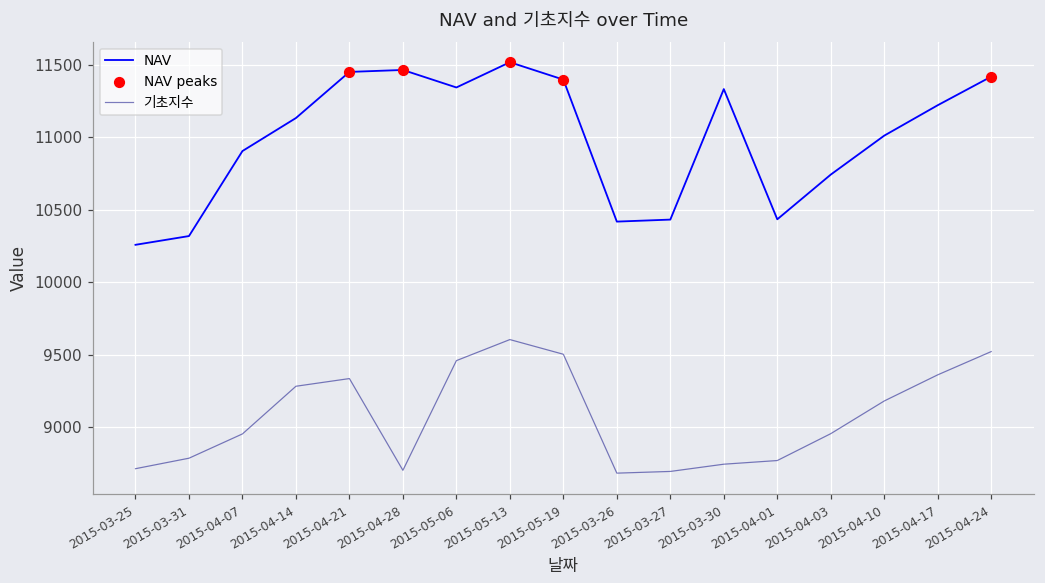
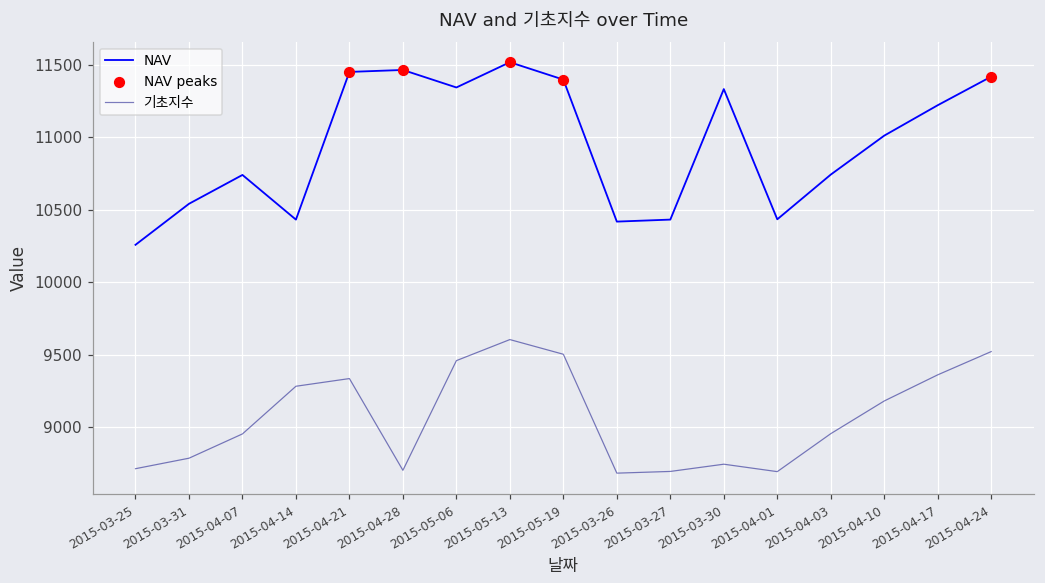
  {
    "NAV": {
      "2015-03-25": 10260,
-     "2015-03-31": 10320,
-     "2015-04-07": 10910,
-     "2015-04-14": 11130,
+     "2015-03-31": 10540,
+     "2015-04-07": 10740,
+     "2015-04-14": 10430,
      "2015-05-06": 11340,
      "2015-03-26": 10420,
      "2015-03-27": 10430,
      "2015-03-30": 11330,
      "2015-04-01": 10430,
      "2015-04-03": 10740,
      "2015-04-10": 11010,
      "2015-04-17": 11220
    },
    "기초지수": {
      "2015-03-25": 8710,
      "2015-03-31": 8790,
      "2015-04-07": 8950,
      "2015-04-14": 9280,
      "2015-04-21": 9340,
      "2015-04-28": 8700,
      "2015-05-06": 9460,
      "2015-05-13": 9600,
      "2015-05-19": 9500,
      "2015-03-26": 8680,
      "2015-03-27": 8690,
      "2015-03-30": 8740,
-     "2015-04-01": 8770,
+     "2015-04-01": 8690,
      "2015-04-03": 8960,
      "2015-04-10": 9180,
      "2015-04-17": 9360,
      "2015-04-24": 9520
    }
  }
